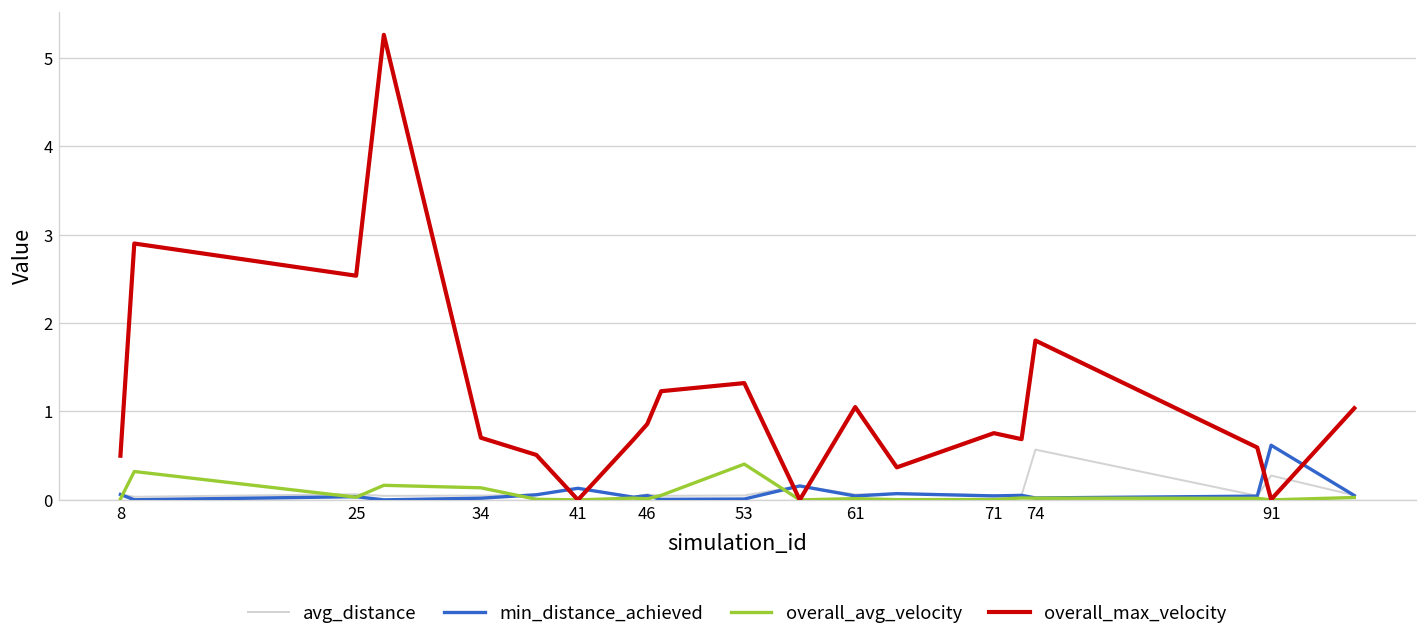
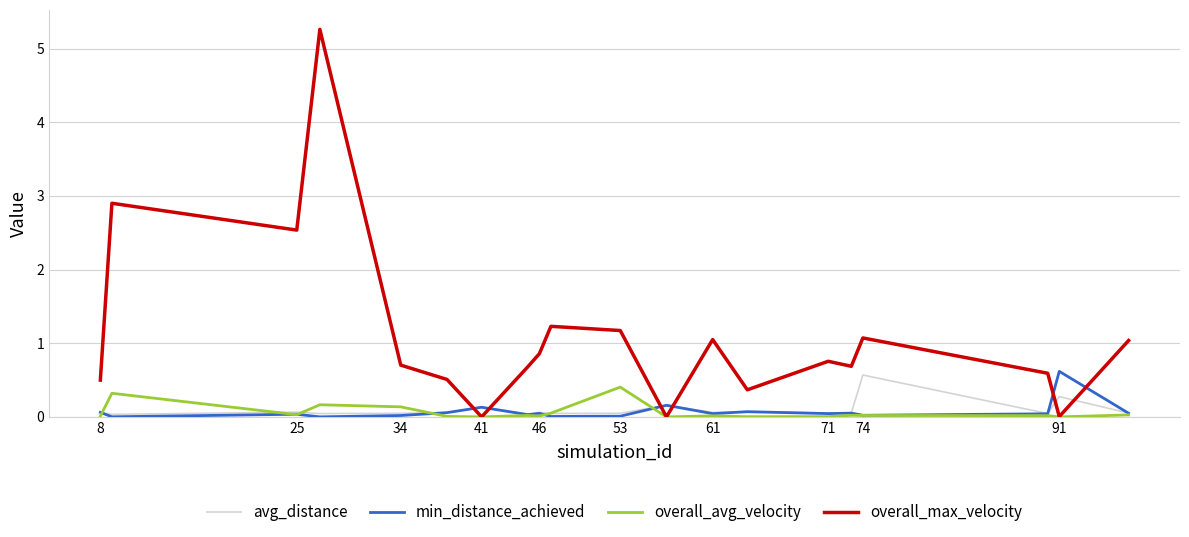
  {
    "avg_distance": {
      "53": 0.0,
      "74": 0.6,
      "91": 0.3
    },
    "min_distance_achieved": {
      "53": 0.0,
      "91": 0.6
    },
    "overall_avg_velocity": {
      "8": 0.0,
      "34": 0.1,
      "46": 0.0,
      "53": 0.4,
      "71": 0.0
    },
    "overall_max_velocity": {
      "8": 0.5,
      "25": 2.5,
      "34": 0.7,
      "46": 0.9,
-     "53": 1.3,
+     "53": 1.2,
      "61": 1.0,
      "71": 0.8,
-     "74": 1.8
+     "74": 1.1
    }
  }
